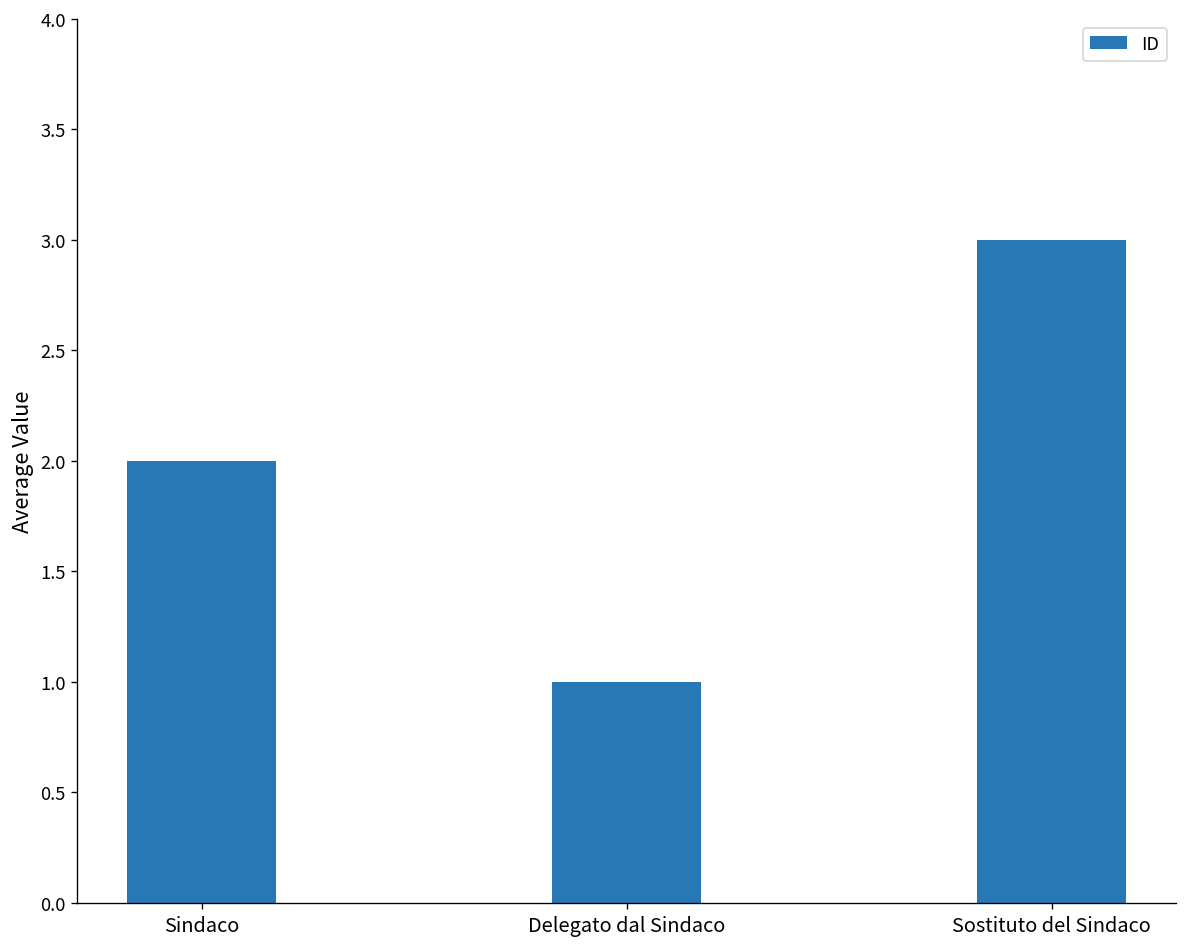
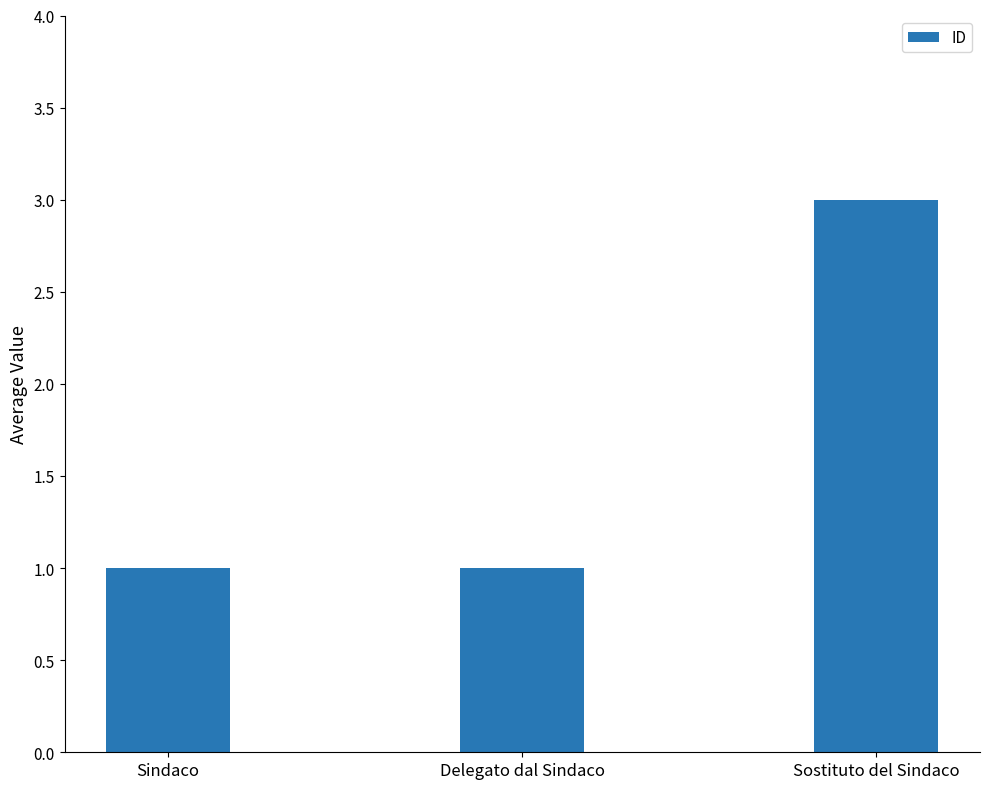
  {
-   "Sindaco": 2,
+   "Sindaco": 1,
    "Delegato dal Sindaco": 1,
    "Sostituto del Sindaco": 3
  }
